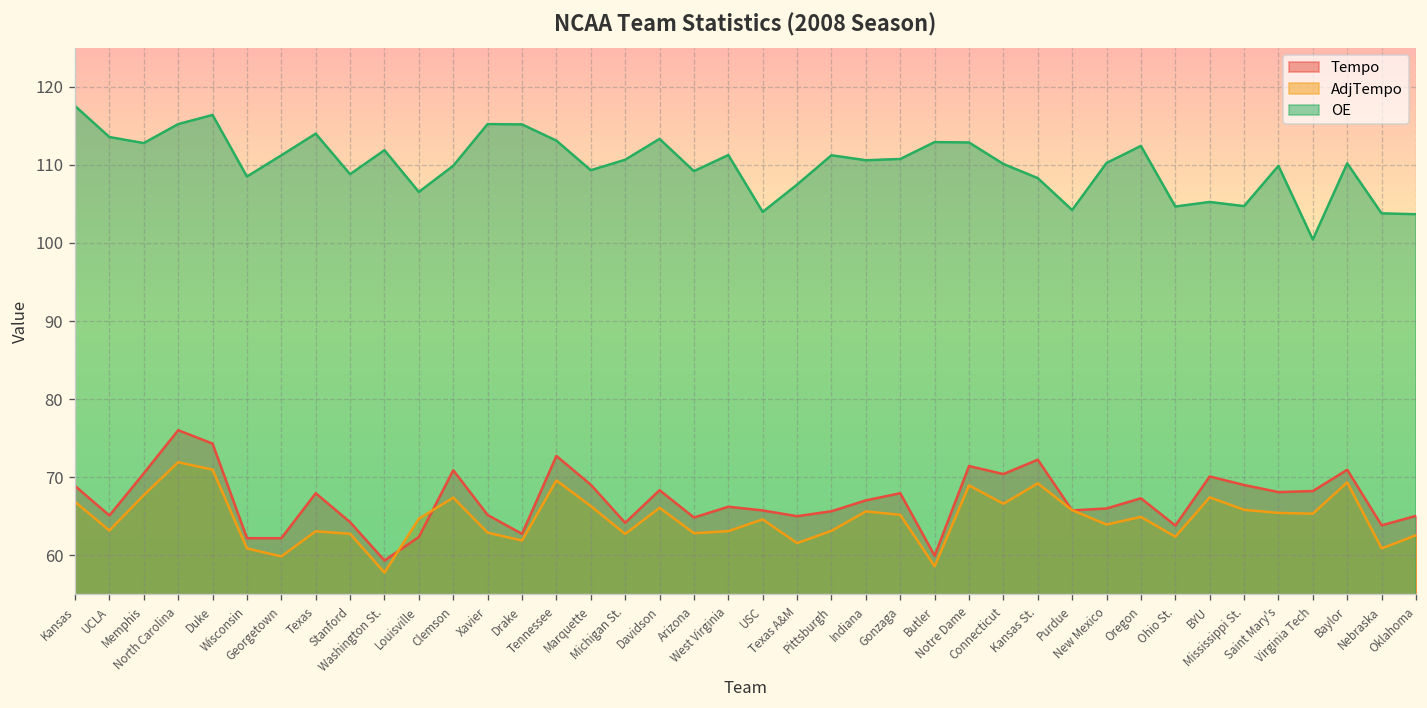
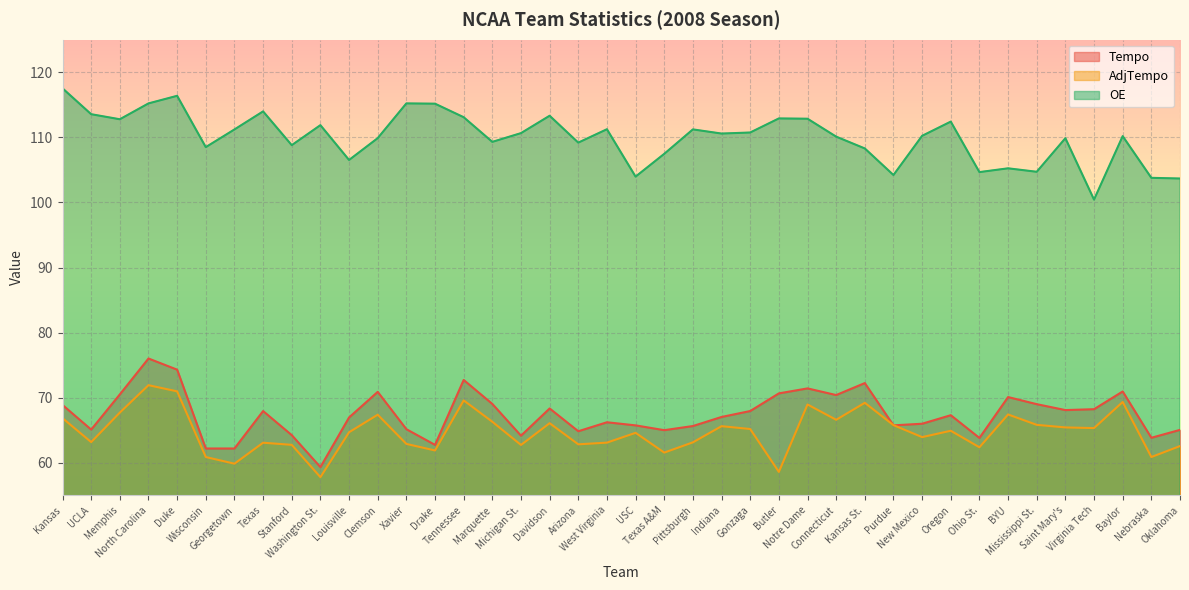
  {
    "Tempo": {
      "Kansas": 69,
      "UCLA": 65,
      "Memphis": 71,
      "North Carolina": 76,
      "Duke": 74,
      "Wisconsin": 62,
      "Georgetown": 62,
      "Texas": 68,
      "Stanford": 64,
      "Washington St.": 59,
-     "Louisville": 62,
+     "Louisville": 67,
      "Clemson": 71,
      "Xavier": 65,
      "Drake": 63,
      "Tennessee": 73,
      "Marquette": 69,
      "Michigan St.": 64,
      "Davidson": 68,
      "Arizona": 65,
      "West Virginia": 66,
      "USC": 66,
      "Texas A&M": 65,
      "Pittsburgh": 66,
      "Indiana": 67,
      "Gonzaga": 68,
-     "Butler": 60,
+     "Butler": 71,
      "Notre Dame": 71,
      "Connecticut": 70,
      "Kansas St.": 72,
      "New Mexico": 66,
      "Oregon": 67,
      "Ohio St.": 64,
      "BYU": 70,
      "Mississippi St.": 69,
      "Saint Mary's": 68,
      "Virginia Tech": 68,
      "Baylor": 71,
      "Nebraska": 64,
      "Oklahoma": 65
    },
    "AdjTempo": {
      "Kansas": 67,
      "UCLA": 63,
      "Memphis": 68,
      "North Carolina": 72,
      "Duke": 71,
      "Wisconsin": 61,
      "Georgetown": 60,
      "Texas": 63,
      "Stanford": 63,
      "Washington St.": 58,
      "Louisville": 65,
      "Clemson": 67,
      "Xavier": 63,
      "Drake": 62,
      "Tennessee": 70,
      "Marquette": 66,
      "Michigan St.": 63,
      "Davidson": 66,
      "Arizona": 63,
      "West Virginia": 63,
      "USC": 65,
      "Texas A&M": 62,
      "Pittsburgh": 63,
      "Indiana": 66,
      "Gonzaga": 65,
      "Butler": 59,
      "Notre Dame": 69,
      "Connecticut": 67,
      "Kansas St.": 69,
      "New Mexico": 64,
      "Oregon": 65,
      "Ohio St.": 62,
      "BYU": 67,
      "Mississippi St.": 66,
      "Saint Mary's": 65,
      "Virginia Tech": 65,
      "Baylor": 69,
      "Nebraska": 61,
      "Oklahoma": 63
    },
    "OE": {
      "Kansas": 118,
      "UCLA": 114,
      "Memphis": 113,
      "North Carolina": 115,
      "Duke": 116,
      "Wisconsin": 108,
      "Georgetown": 111,
      "Texas": 114,
      "Stanford": 109,
      "Washington St.": 112,
      "Louisville": 107,
      "Clemson": 110,
      "Xavier": 115,
      "Drake": 115,
      "Tennessee": 113,
      "Marquette": 109,
      "Michigan St.": 111,
      "Davidson": 113,
      "Arizona": 109,
      "West Virginia": 111,
      "USC": 104,
      "Texas A&M": 107,
      "Pittsburgh": 111,
      "Indiana": 111,
      "Gonzaga": 111,
      "Butler": 113,
      "Notre Dame": 113,
      "Connecticut": 110,
      "Kansas St.": 108,
      "Purdue": 104,
      "New Mexico": 110,
      "Oregon": 112,
      "Ohio St.": 105,
      "BYU": 105,
      "Mississippi St.": 105,
      "Saint Mary's": 110,
      "Virginia Tech": 100,
      "Baylor": 110,
      "Nebraska": 104,
      "Oklahoma": 104
    }
  }
